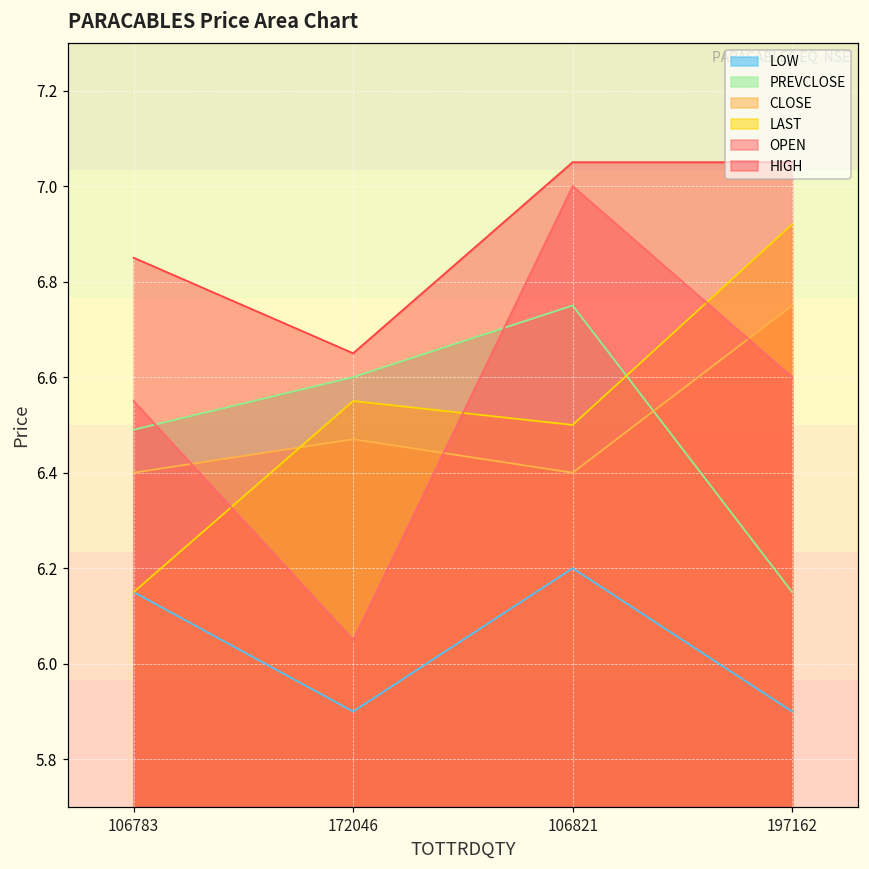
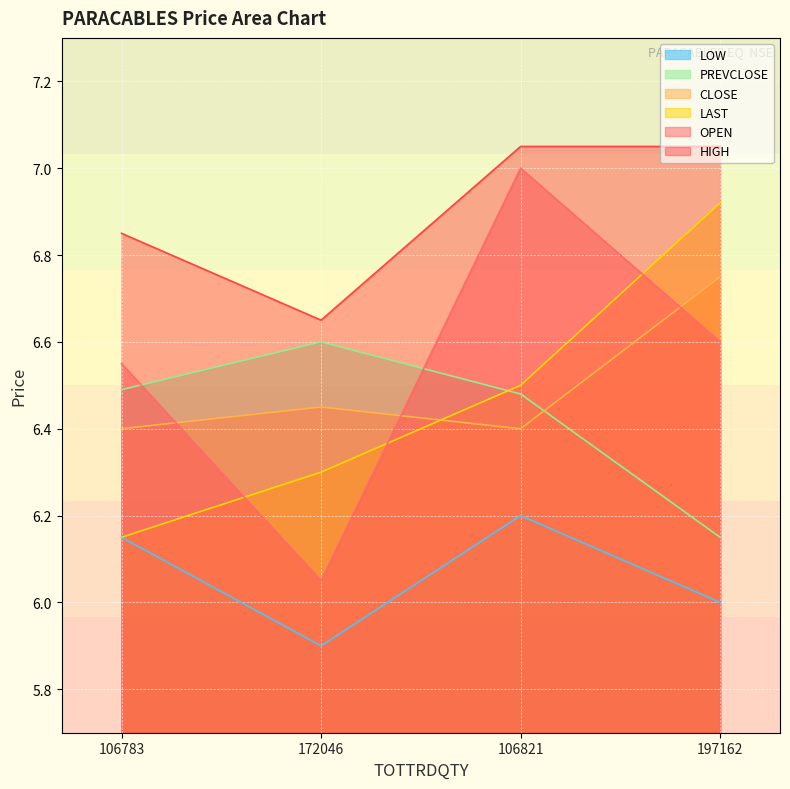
  {
    "LOW": {
      "172046": 5.9,
      "106821": 6.2,
-     "197162": 5.9
+     "197162": 6.0
    },
    "PREVCLOSE": {
      "106783": 6.49,
      "172046": 6.60,
-     "106821": 6.75,
+     "106821": 6.48,
      "197162": 6.15
    },
    "CLOSE": {
      "106783": 6.40,
-     "172046": 6.47,
+     "172046": 6.45,
      "106821": 6.40,
      "197162": 6.75
    },
    "LAST": {
-     "172046": 6.55,
+     "172046": 6.30,
      "106821": 6.50,
      "197162": 6.92
    }
  }
